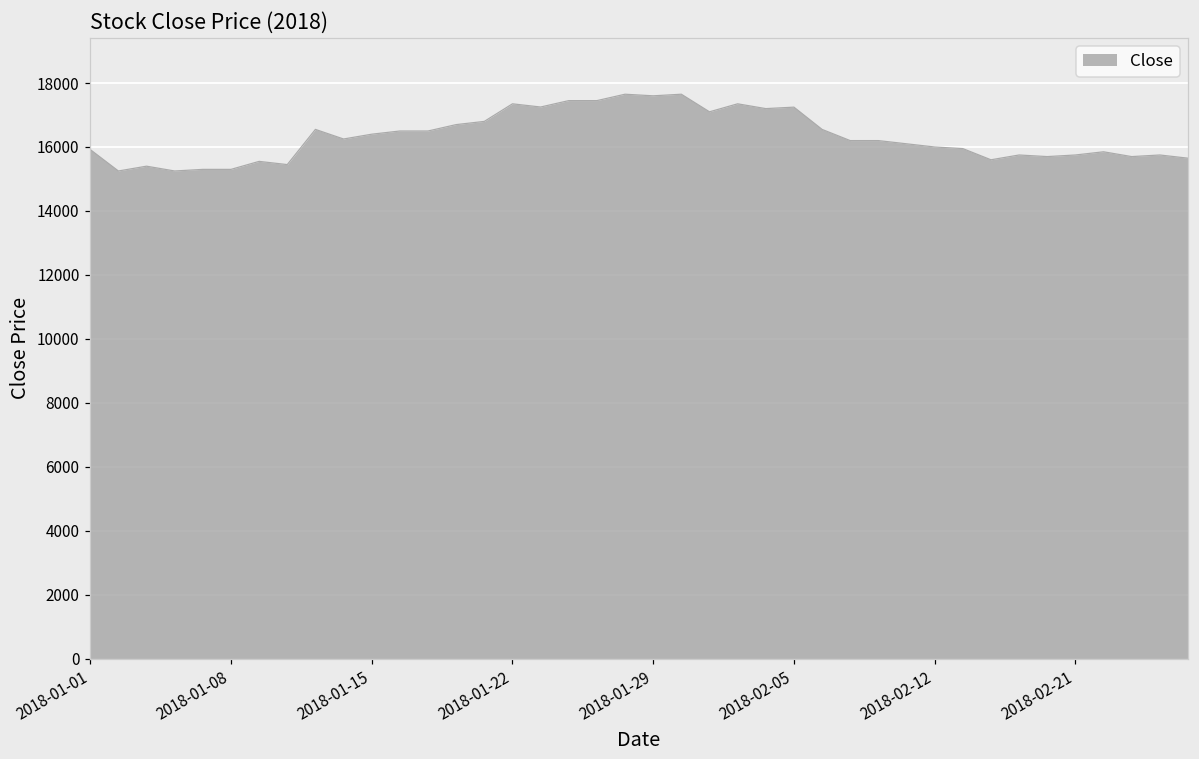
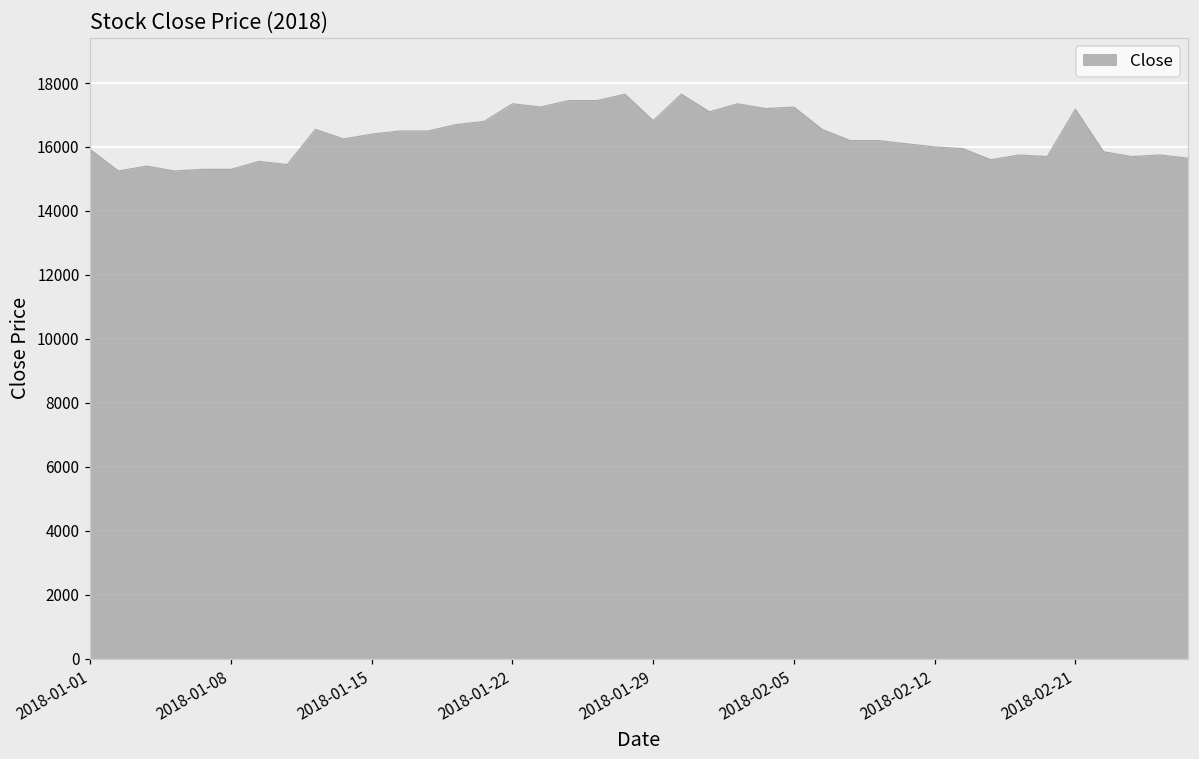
  {
    "2018-01-01": 15900,
    "2018-01-08": 15300,
    "2018-01-15": 16400,
    "2018-01-22": 17400,
-   "2018-01-29": 17600,
+   "2018-01-29": 16800,
    "2018-02-05": 17200,
    "2018-02-12": 16000,
-   "2018-02-21": 15800
+   "2018-02-21": 17200
  }
